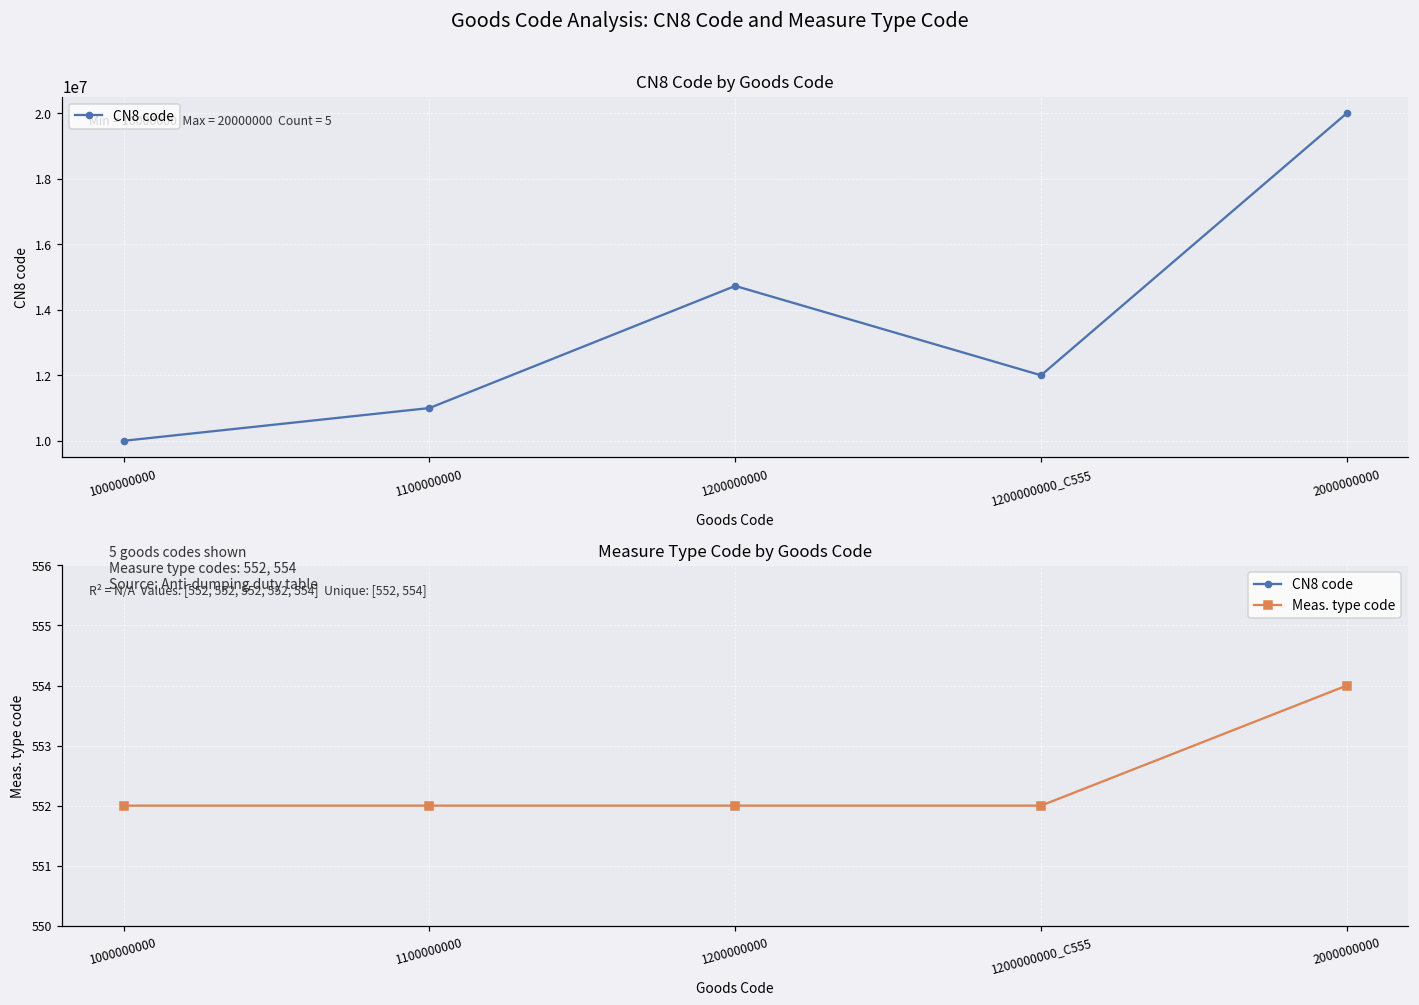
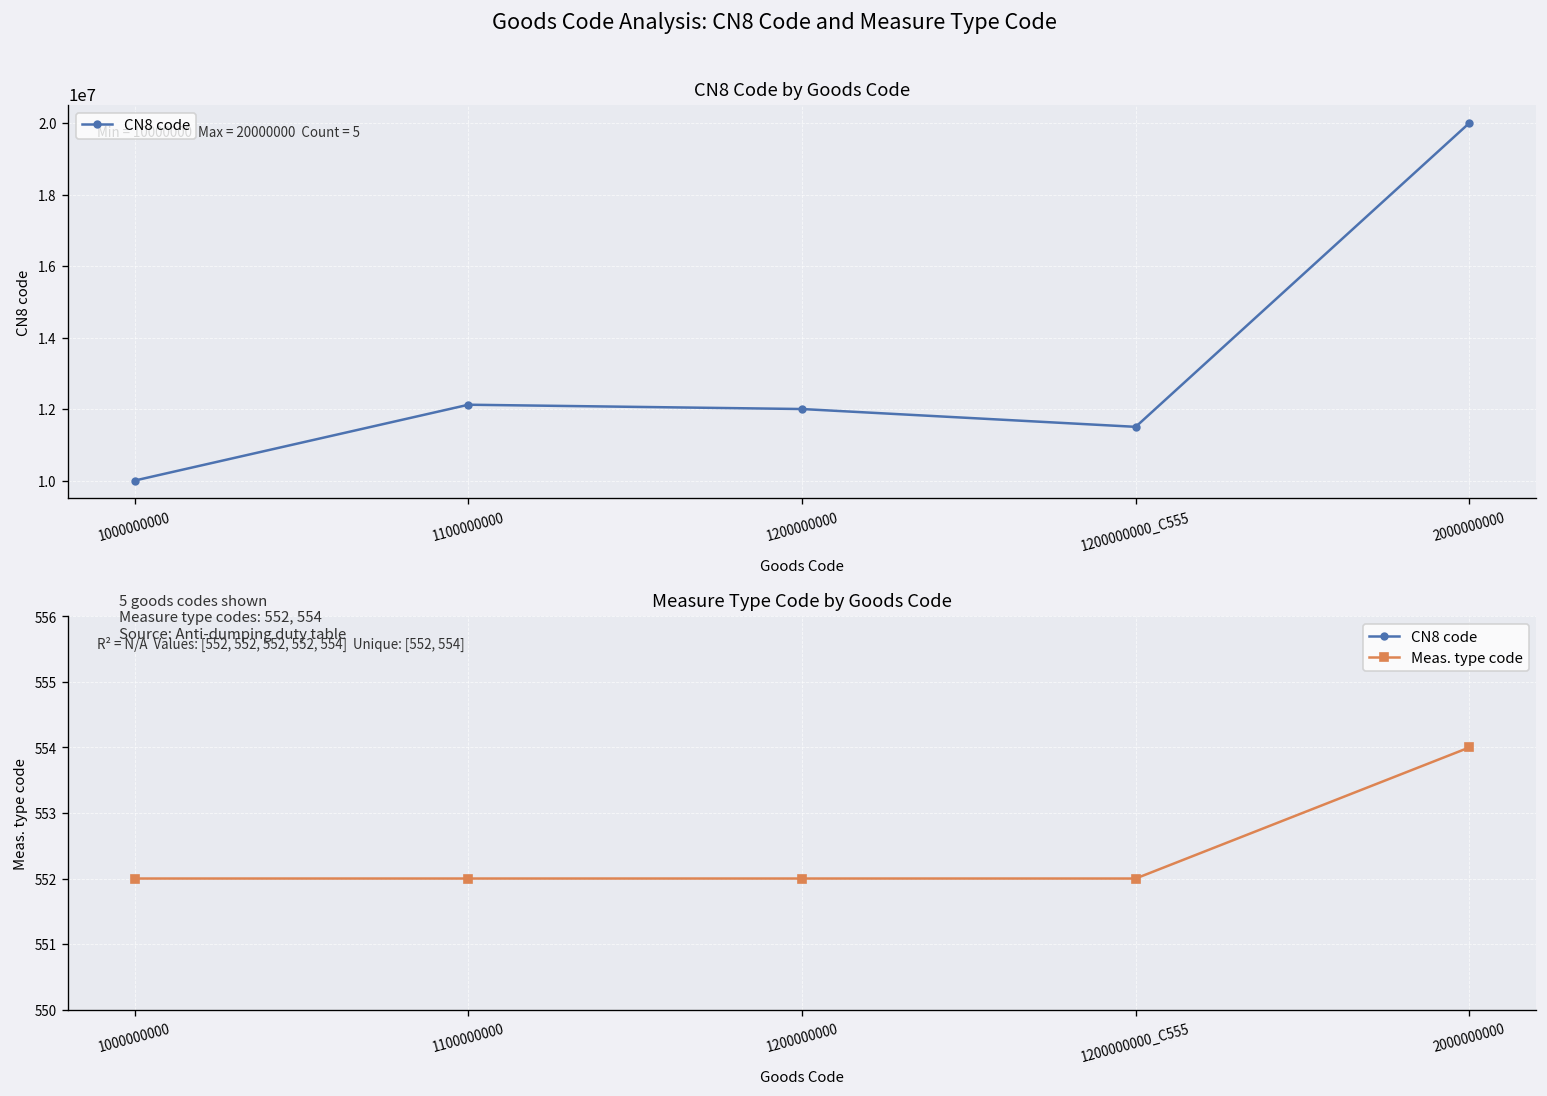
  {
    "CN8 Code by Goods Code": {
      "1000000000": 10000000,
-     "1100000000": 11000000,
-     "1200000000": 14700000,
-     "1200000000_C555": 12000000,
+     "1100000000": 12100000,
+     "1200000000": 12000000,
+     "1200000000_C555": 11500000,
      "2000000000": 20000000
    },
    "Measure Type Code by Goods Code": {
      "1000000000": 552.0,
      "1100000000": 552.0,
      "1200000000": 552.0,
      "1200000000_C555": 552.0,
      "2000000000": 554.0
    }
  }
